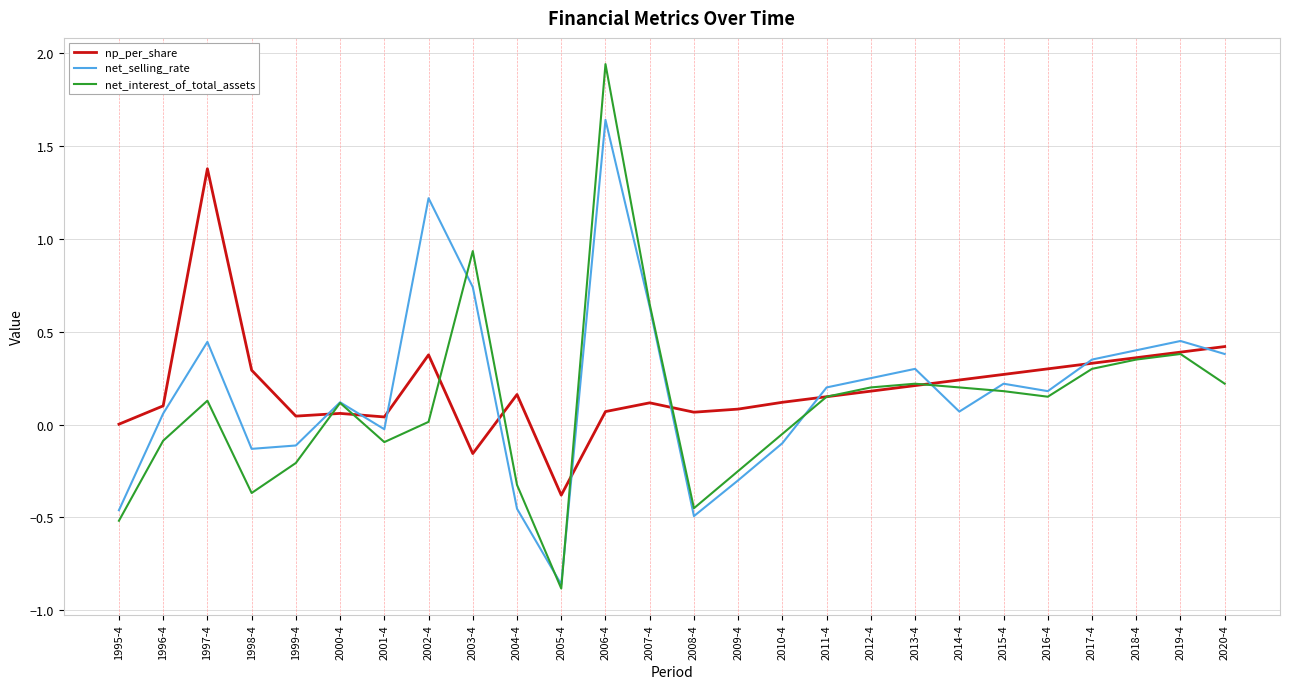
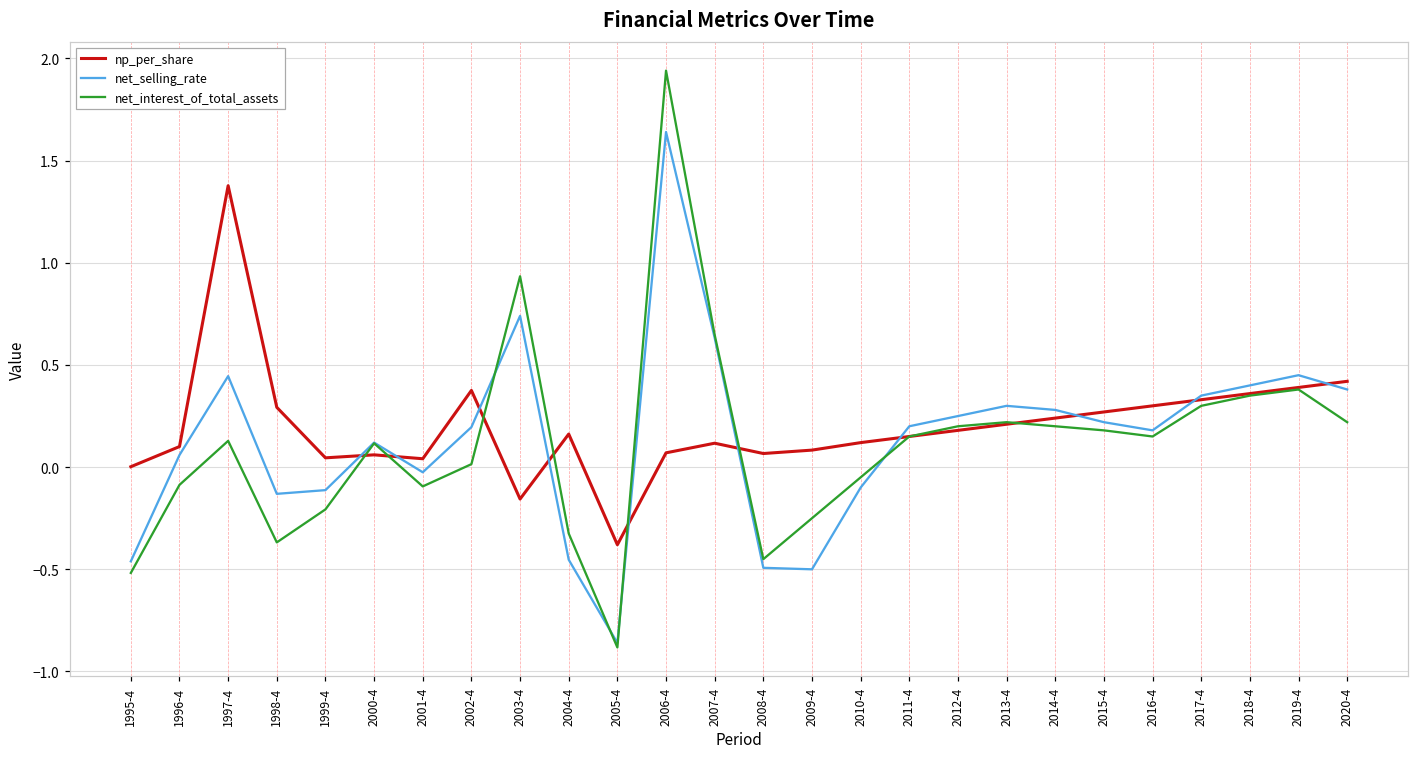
  {
    "np_per_share": {
      "1995-4": 0.00,
      "1996-4": 0.10,
      "1997-4": 1.38,
      "1998-4": 0.29,
      "1999-4": 0.05,
      "2000-4": 0.06,
      "2001-4": 0.04,
      "2002-4": 0.38,
      "2003-4": -0.16,
      "2004-4": 0.16,
      "2005-4": -0.38,
      "2006-4": 0.07,
      "2007-4": 0.12,
      "2008-4": 0.07,
      "2009-4": 0.08,
      "2010-4": 0.12,
      "2012-4": 0.18,
      "2014-4": 0.24,
      "2015-4": 0.27,
      "2016-4": 0.30,
      "2017-4": 0.33,
      "2020-4": 0.42
    },
    "net_selling_rate": {
      "1995-4": -0.46,
      "1996-4": 0.06,
      "1997-4": 0.45,
      "1998-4": -0.13,
      "1999-4": -0.11,
      "2001-4": -0.03,
-     "2002-4": 1.22,
+     "2002-4": 0.20,
      "2003-4": 0.74,
      "2004-4": -0.45,
      "2005-4": -0.86,
      "2006-4": 1.64,
      "2007-4": 0.63,
      "2008-4": -0.49,
-     "2009-4": -0.3,
+     "2009-4": -0.5,
      "2010-4": -0.10,
      "2011-4": 0.20,
      "2012-4": 0.25,
      "2013-4": 0.30,
-     "2014-4": 0.07,
+     "2014-4": 0.28,
      "2015-4": 0.22,
      "2016-4": 0.18,
      "2017-4": 0.35,
      "2018-4": 0.40,
      "2019-4": 0.45,
      "2020-4": 0.38
    },
    "net_interest_of_total_assets": {
      "1995-4": -0.52,
      "1996-4": -0.09,
      "1997-4": 0.13,
      "1998-4": -0.37,
      "1999-4": -0.21,
      "2001-4": -0.09,
      "2002-4": 0.01,
      "2003-4": 0.93,
      "2004-4": -0.32,
      "2005-4": -0.88,
      "2006-4": 1.94,
      "2007-4": 0.65,
      "2008-4": -0.45,
      "2009-4": -0.25,
      "2010-4": -0.05,
      "2012-4": 0.20,
      "2014-4": 0.20,
      "2015-4": 0.18,
      "2016-4": 0.15,
      "2017-4": 0.30,
      "2020-4": 0.22
    }
  }
